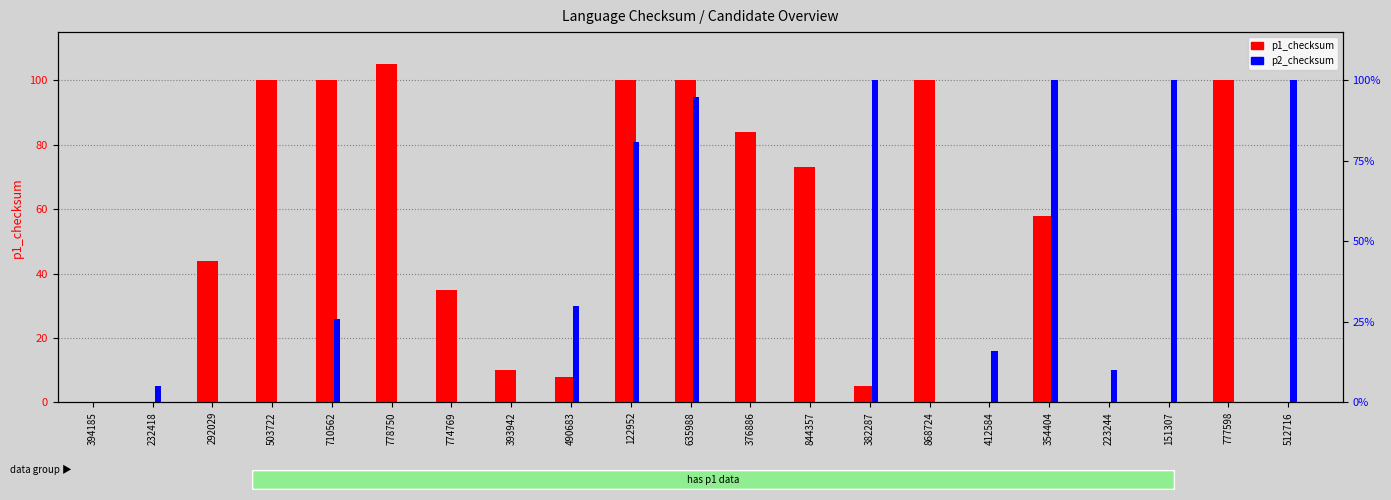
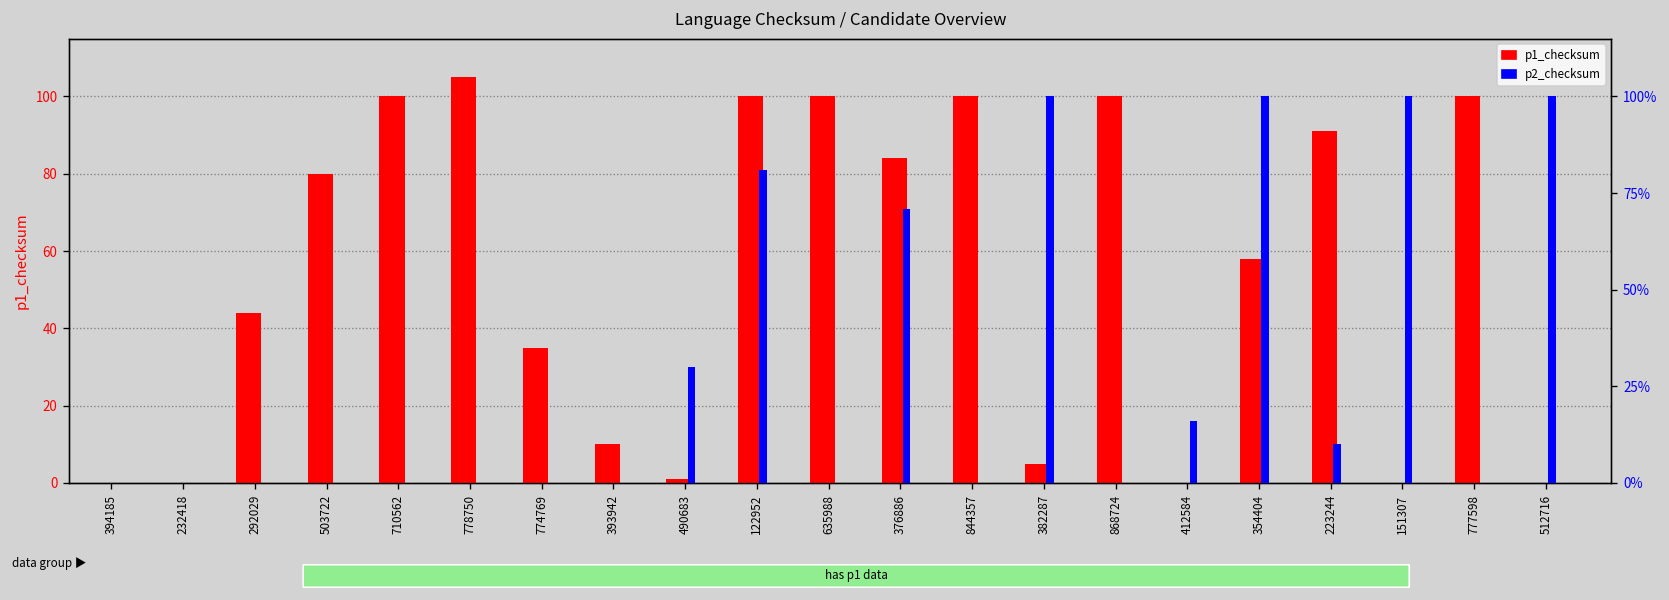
  {
    "p1_checksum": {
      "394185": "0",
      "232418": "0",
      "292029": "44",
-     "503722": "100",
+     "503722": "80",
      "710562": "100",
      "778750": "105",
      "774769": "35",
      "393942": "10",
-     "490683": "8",
+     "490683": "1",
      "122952": "100",
      "635988": "100",
      "376886": "84",
-     "844357": "73",
+     "844357": "100",
      "382287": "5",
      "868724": "100",
      "412584": "0",
      "354404": "58",
-     "223244": "0",
+     "223244": "91",
      "151307": "0",
      "777598": "100",
      "512716": "0"
    },
    "p2_checksum": {
      "394185": "0%",
-     "232418": "5%",
+     "232418": "0%",
      "292029": "0%",
      "503722": "0%",
-     "710562": "26%",
+     "710562": "0%",
      "778750": "0%",
      "774769": "0%",
      "393942": "0%",
      "490683": "30%",
      "122952": "81%",
-     "635988": "95%",
-     "376886": "0%",
+     "635988": "0%",
+     "376886": "71%",
      "844357": "0%",
      "382287": "100%",
      "868724": "0%",
      "412584": "16%",
      "354404": "100%",
      "223244": "10%",
      "151307": "100%",
      "777598": "0%",
      "512716": "100%"
    }
  }
